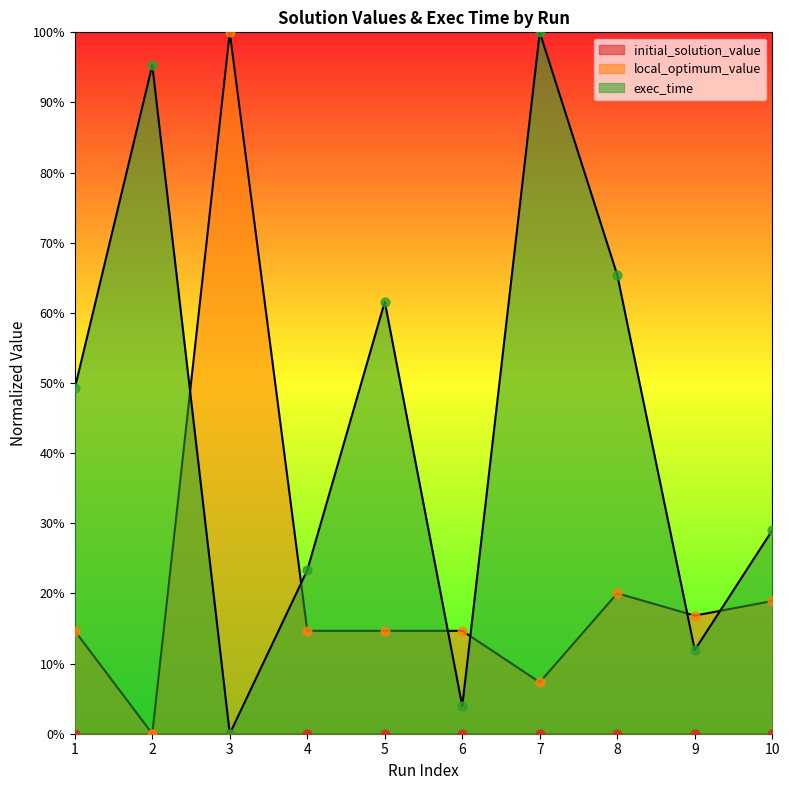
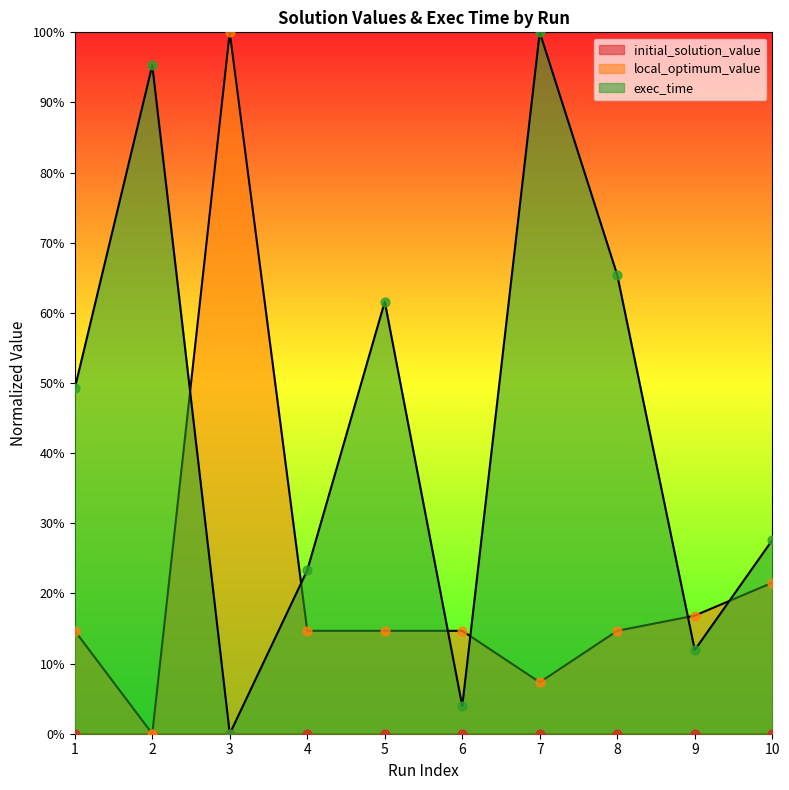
  {
    "initial_solution_value": {
      "1": "0%",
      "4": "0%",
      "5": "0%",
      "6": "0%",
      "7": "0%",
      "8": "0%",
      "9": "0%",
      "10": "0%"
    },
    "local_optimum_value": {
      "1": "15%",
      "3": "100%",
      "4": "15%",
      "5": "15%",
      "6": "15%",
      "7": "7%",
-     "8": "20%",
+     "8": "15%",
      "9": "17%",
-     "10": "19%"
+     "10": "22%"
    },
    "exec_time": {
      "1": "49%",
      "2": "95%",
      "4": "23%",
      "5": "62%",
      "6": "4%",
      "7": "100%",
      "8": "65%",
      "9": "12%",
-     "10": "29%"
+     "10": "28%"
    }
  }
